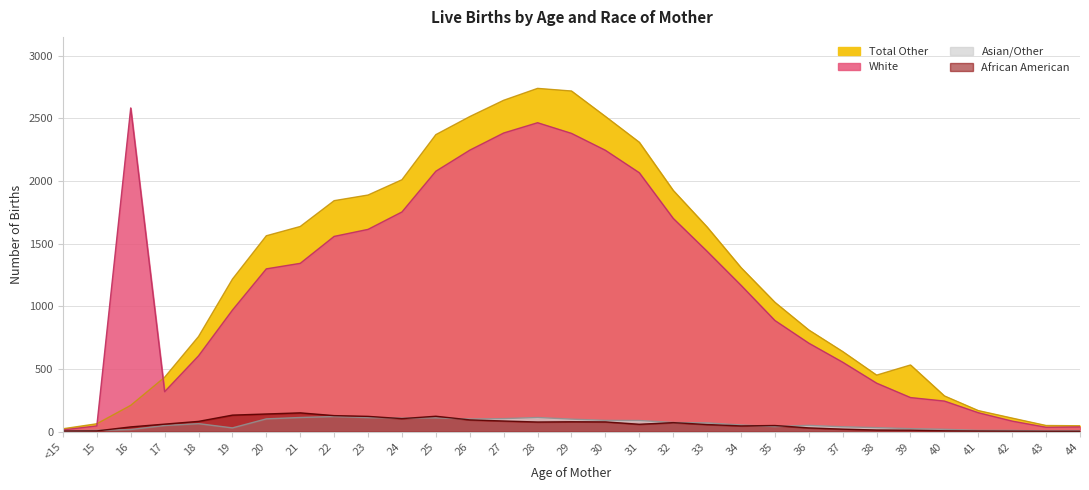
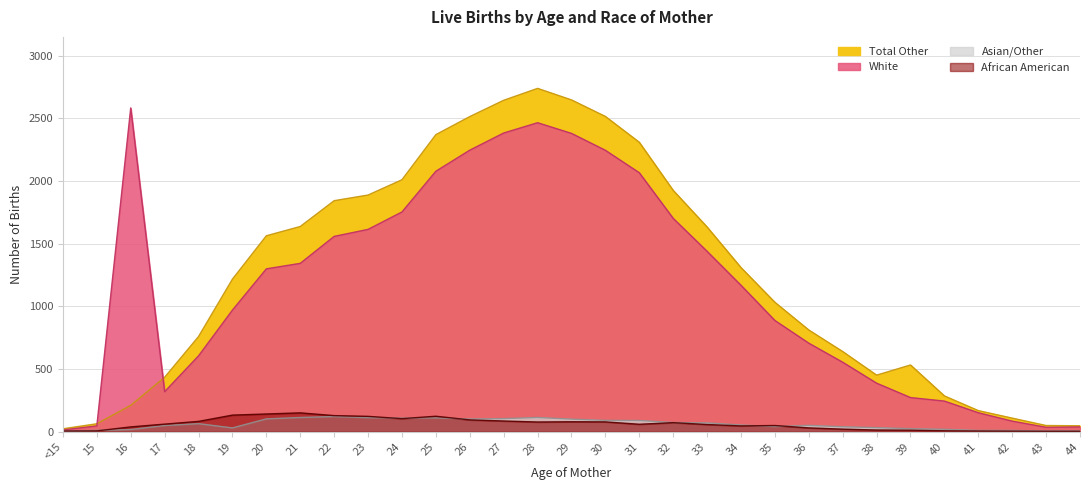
  {
    "Total Other": {
      "16": 210,
      "17": 430,
      "18": 760,
      "19": 1220,
      "20": 1560,
      "21": 1640,
      "22": 1840,
      "23": 1890,
      "24": 2010,
      "25": 2370,
      "26": 2510,
      "27": 2640,
      "28": 2740,
-     "29": 2720,
+     "29": 2650,
      "30": 2520,
      "31": 2310,
      "32": 1930,
      "33": 1630,
      "34": 1310,
      "35": 1030,
      "36": 810,
      "37": 640,
      "38": 450,
      "39": 530,
      "40": 290,
      "42": 110
    },
    "White": {
      "16": 2580,
      "17": 320,
      "18": 610,
      "19": 970,
      "20": 1300,
      "21": 1340,
      "22": 1560,
      "23": 1610,
      "24": 1750,
      "25": 2080,
      "26": 2250,
      "27": 2380,
      "28": 2470,
      "29": 2380,
      "30": 2250,
      "31": 2070,
      "32": 1700,
      "33": 1440,
      "34": 1170,
      "35": 890,
      "36": 710,
      "37": 550,
      "38": 390,
      "39": 270,
      "40": 240,
      "42": 80
    },
    "Asian/Other": {
      "16": 20,
      "19": 30,
      "20": 100,
      "21": 110,
      "28": 110,
      "29": 100,
      "31": 90
    },
    "African American": {
      "16": 40,
      "19": 130,
      "20": 140,
      "21": 150,
      "28": 80,
      "29": 80,
      "31": 60
    }
  }
